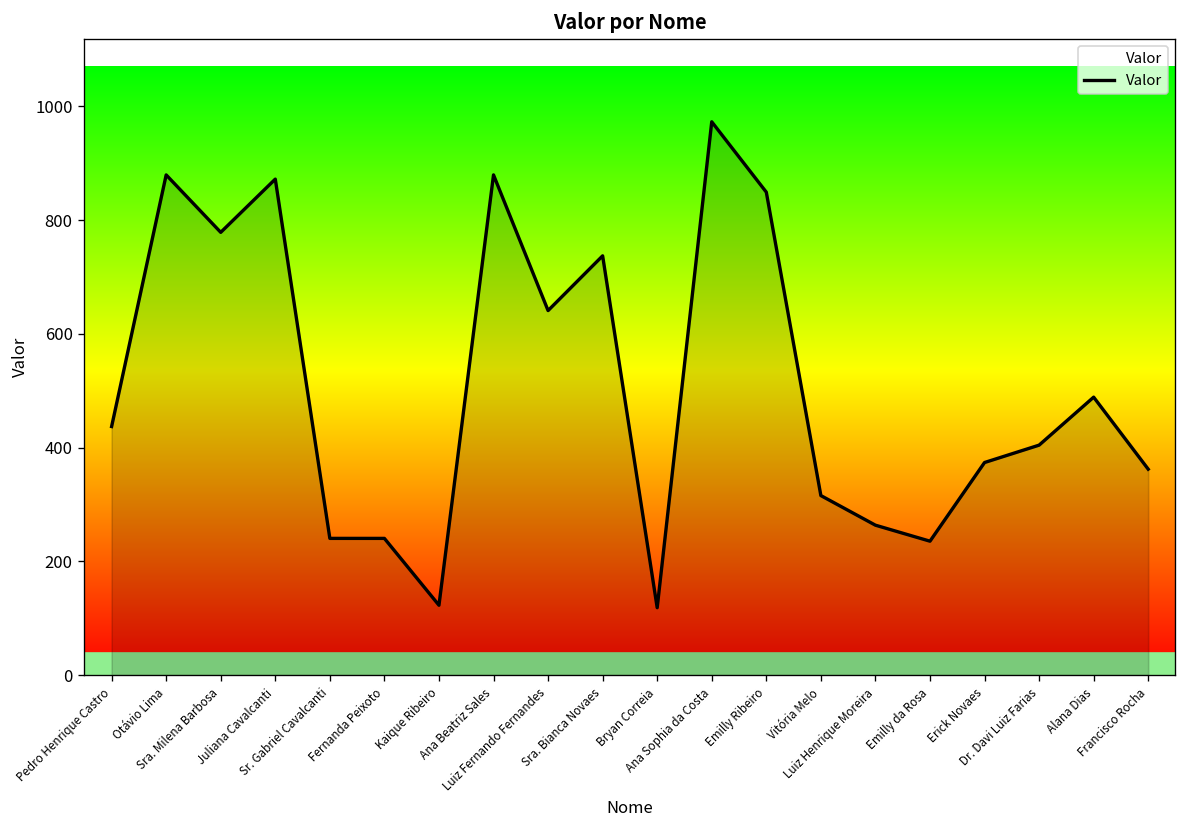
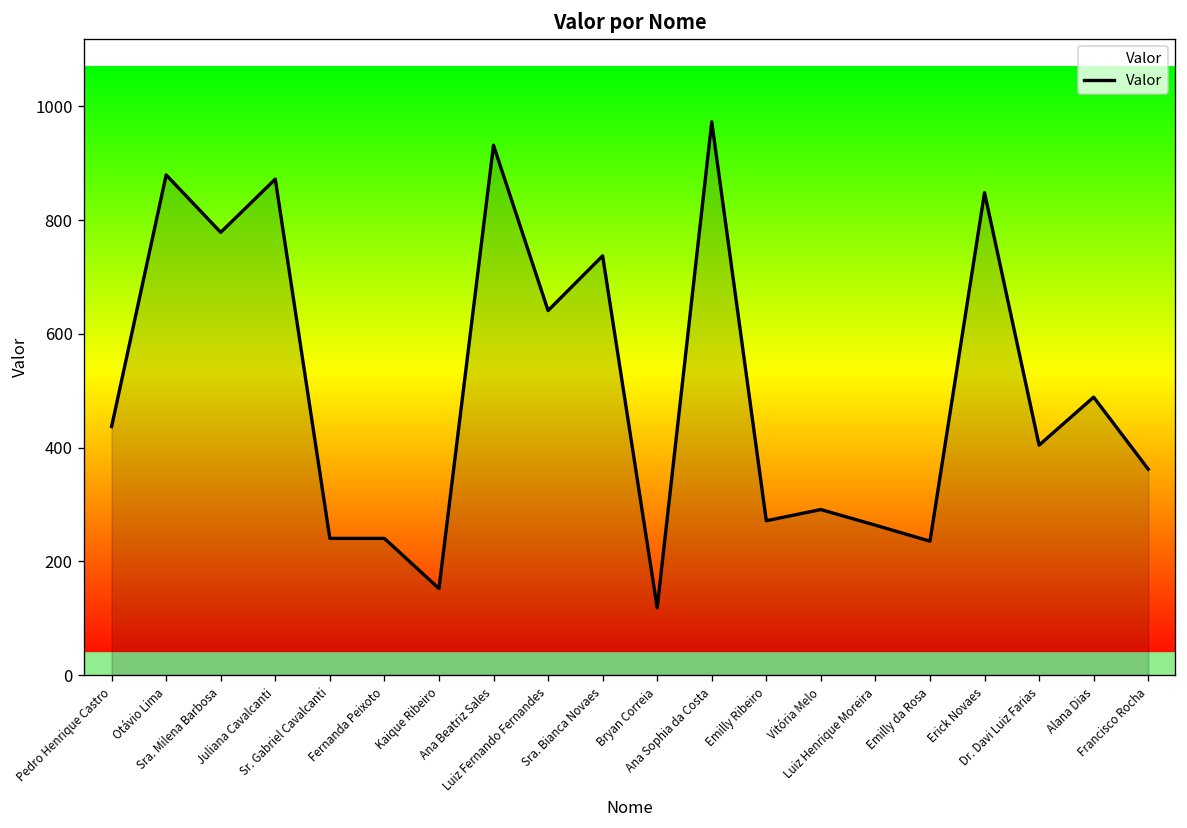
  {
    "Pedro Henrique Castro": 440,
    "Otávio Lima": 880,
    "Sra. Milena Barbosa": 780,
    "Juliana Cavalcanti": 870,
    "Sr. Gabriel Cavalcanti": 240,
    "Fernanda Peixoto": 240,
-   "Kaique Ribeiro": 120,
-   "Ana Beatriz Sales": 880,
+   "Kaique Ribeiro": 150,
+   "Ana Beatriz Sales": 930,
    "Luiz Fernando Fernandes": 640,
    "Sra. Bianca Novaes": 740,
    "Bryan Correia": 120,
    "Ana Sophia da Costa": 970,
-   "Emilly Ribeiro": 850,
-   "Vitória Melo": 320,
+   "Emilly Ribeiro": 270,
+   "Vitória Melo": 290,
    "Luiz Henrique Moreira": 260,
    "Emilly da Rosa": 240,
-   "Erick Novaes": 370,
+   "Erick Novaes": 850,
    "Dr. Davi Luiz Farias": 400,
    "Alana Dias": 490,
    "Francisco Rocha": 360
  }
